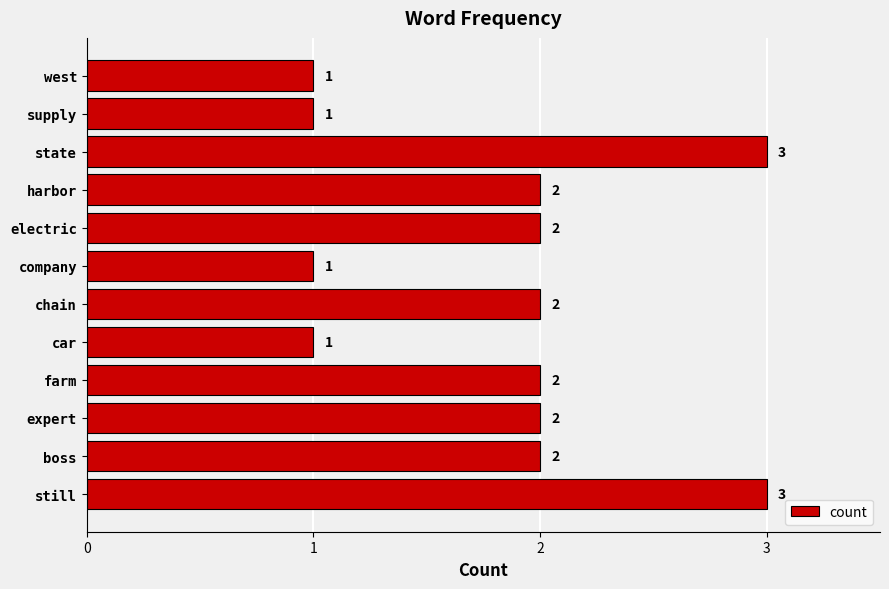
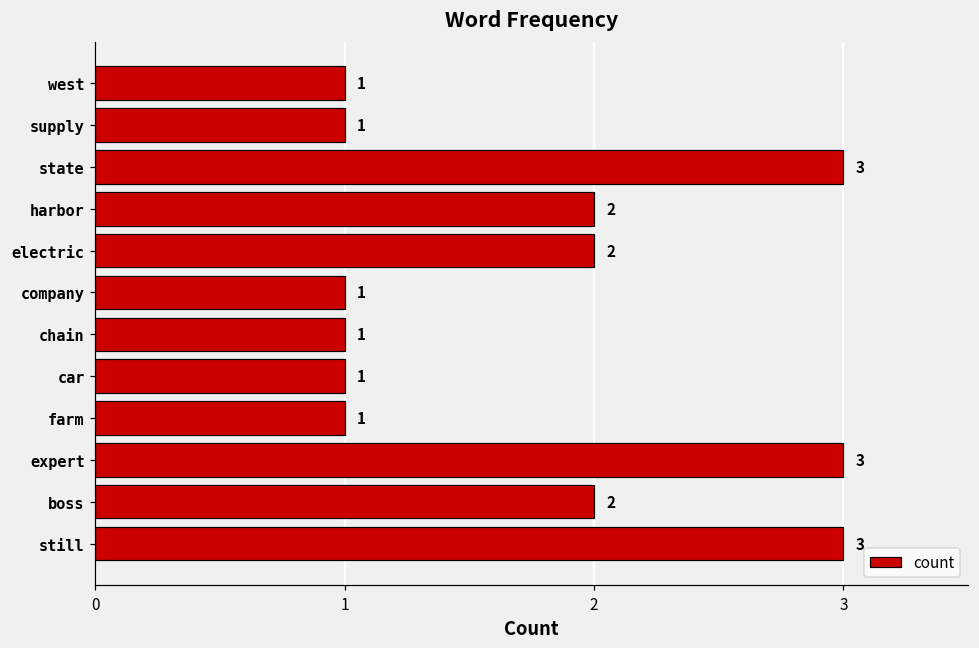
  {
    "west": 1,
    "supply": 1,
    "state": 3,
    "harbor": 2,
    "electric": 2,
    "company": 1,
-   "chain": 2,
+   "chain": 1,
    "car": 1,
-   "farm": 2,
-   "expert": 2,
+   "farm": 1,
+   "expert": 3,
    "boss": 2
  }
